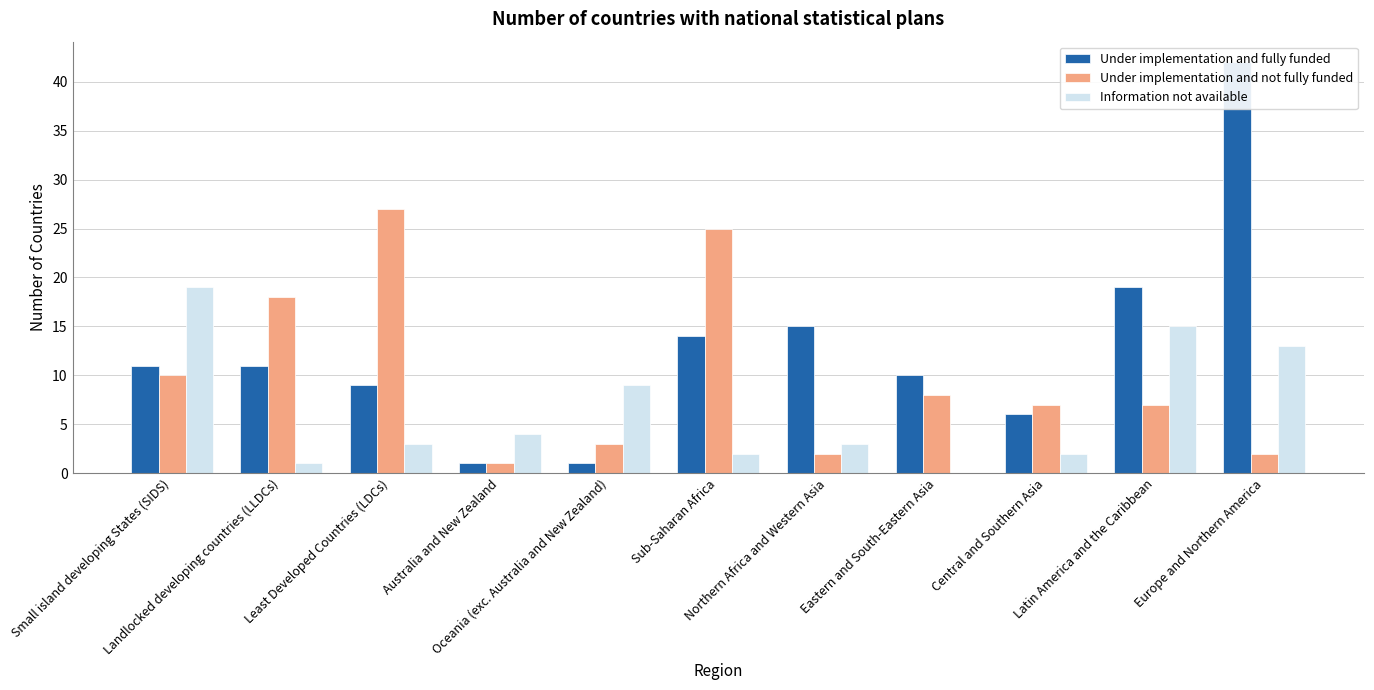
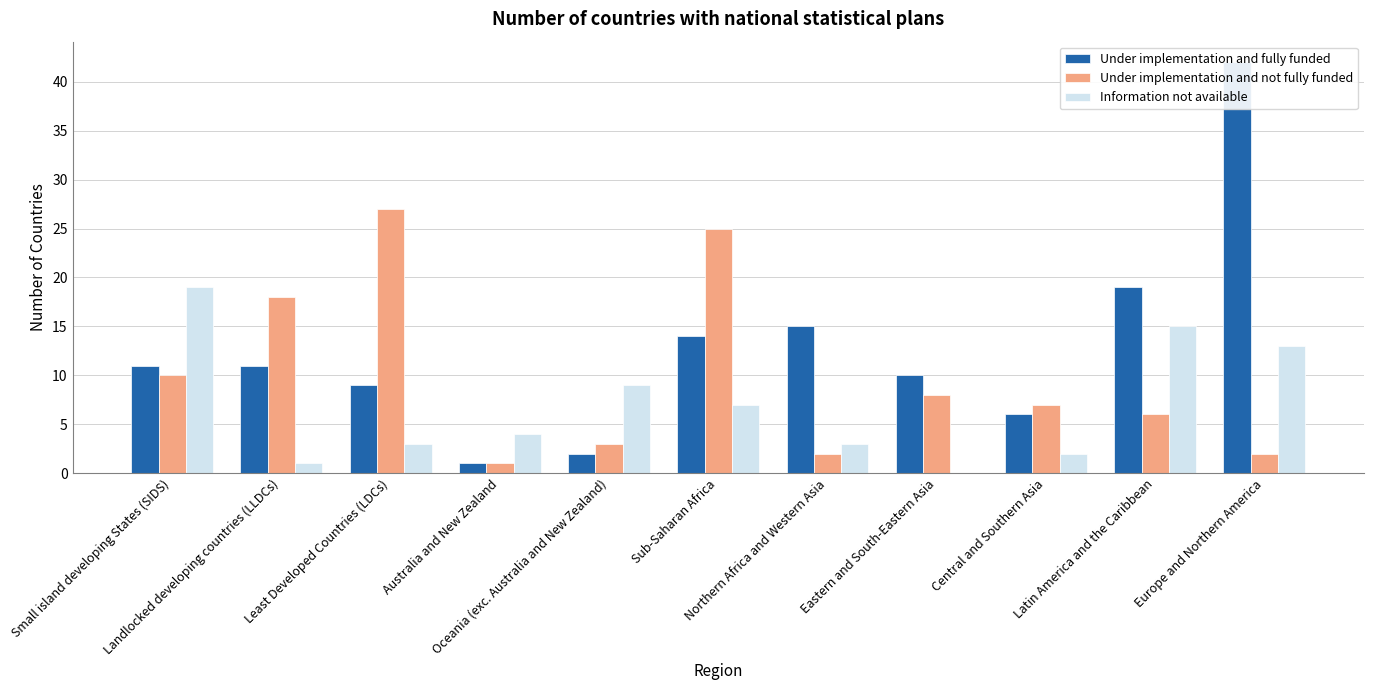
  {
    "Under implementation and fully funded": {
      "Small island developing States (SIDS)": 11,
      "Landlocked developing countries (LLDCs)": 11,
      "Least Developed Countries (LDCs)": 9,
      "Australia and New Zealand": 1,
-     "Oceania (exc. Australia and New Zealand)": 1,
+     "Oceania (exc. Australia and New Zealand)": 2,
      "Sub-Saharan Africa": 14,
      "Northern Africa and Western Asia": 15,
      "Eastern and South-Eastern Asia": 10,
      "Central and Southern Asia": 6,
      "Latin America and the Caribbean": 19
    },
    "Under implementation and not fully funded": {
      "Small island developing States (SIDS)": 10,
      "Landlocked developing countries (LLDCs)": 18,
      "Least Developed Countries (LDCs)": 27,
      "Australia and New Zealand": 1,
      "Oceania (exc. Australia and New Zealand)": 3,
      "Sub-Saharan Africa": 25,
      "Northern Africa and Western Asia": 2,
      "Eastern and South-Eastern Asia": 8,
      "Central and Southern Asia": 7,
-     "Latin America and the Caribbean": 7,
+     "Latin America and the Caribbean": 6,
      "Europe and Northern America": 2
    },
    "Information not available": {
      "Small island developing States (SIDS)": 19,
      "Landlocked developing countries (LLDCs)": 1,
      "Least Developed Countries (LDCs)": 3,
      "Australia and New Zealand": 4,
      "Oceania (exc. Australia and New Zealand)": 9,
-     "Sub-Saharan Africa": 2,
+     "Sub-Saharan Africa": 7,
      "Northern Africa and Western Asia": 3,
      "Eastern and South-Eastern Asia": 0,
      "Central and Southern Asia": 2,
      "Latin America and the Caribbean": 15,
      "Europe and Northern America": 13
    }
  }
